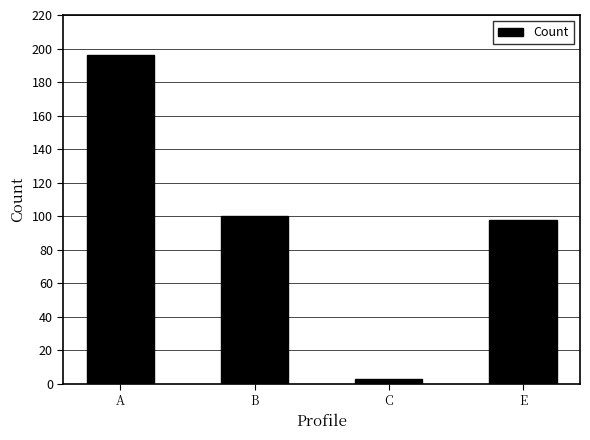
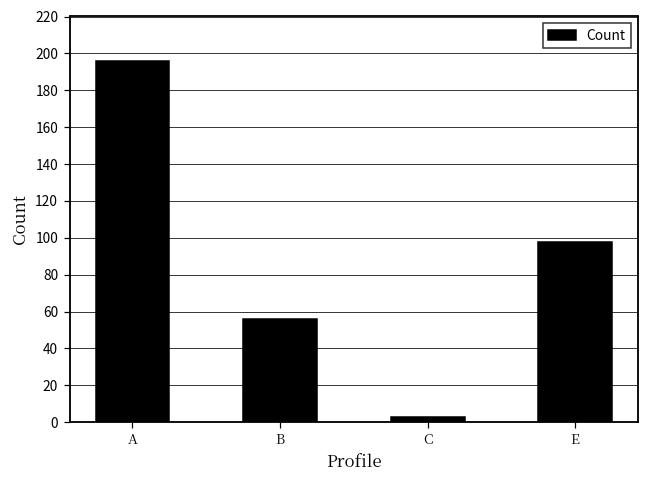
  {
    "A": 196,
-   "B": 100,
+   "B": 56,
    "C": 3,
    "E": 98
  }
